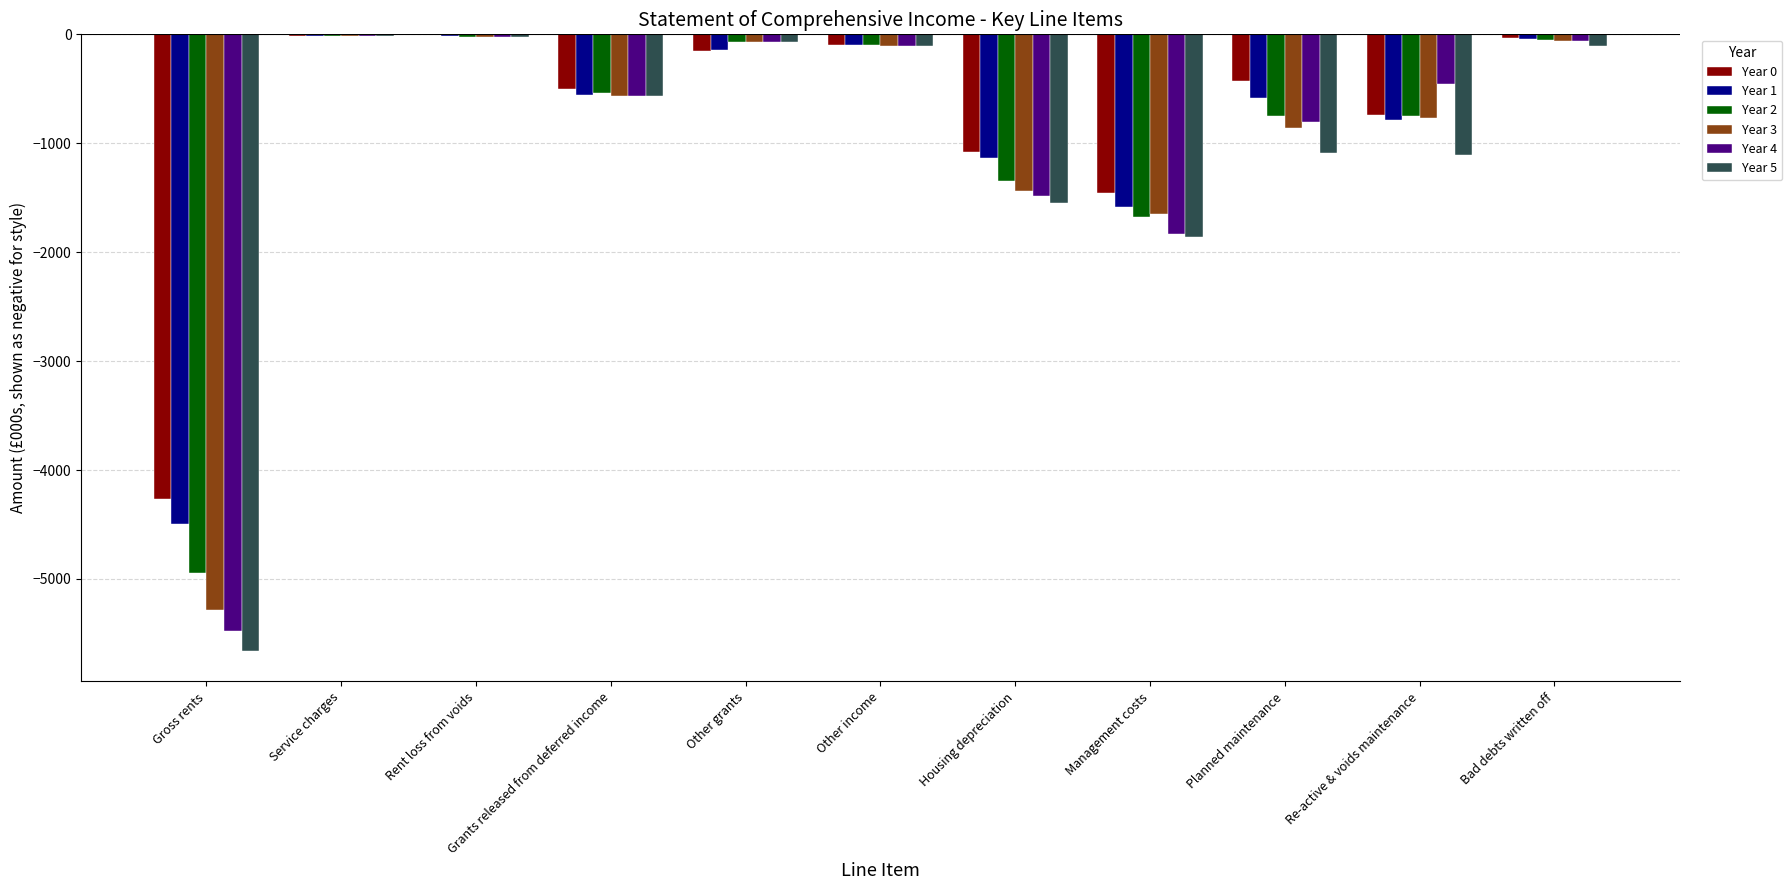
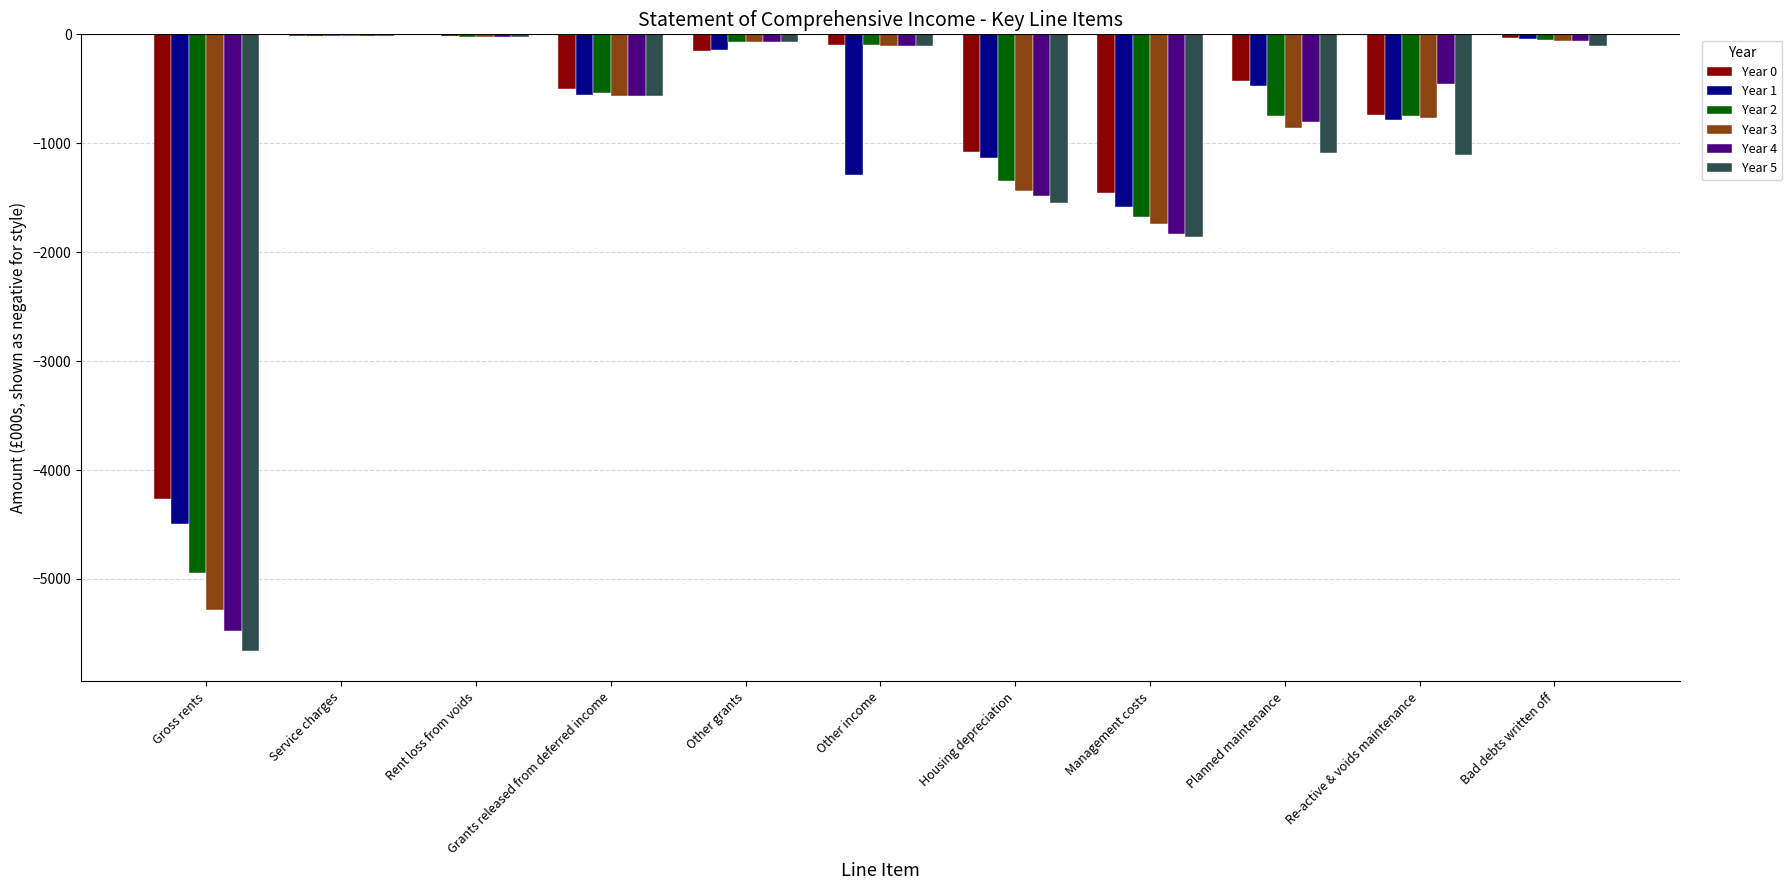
  {
    "Year 0": {
      "Gross rents": -4260,
      "Grants released from deferred income": -510,
      "Other grants": -150,
      "Other income": -100,
      "Housing depreciation": -1080,
      "Management costs": -1460,
      "Planned maintenance": -430,
      "Re-active & voids maintenance": -740,
      "Bad debts written off": -30
    },
    "Year 1": {
      "Gross rents": -4500,
      "Grants released from deferred income": -550,
      "Other grants": -140,
-     "Other income": -100,
+     "Other income": -1290,
      "Housing depreciation": -1140,
      "Management costs": -1590,
-     "Planned maintenance": -590,
+     "Planned maintenance": -480,
      "Re-active & voids maintenance": -790,
      "Bad debts written off": -50
    },
    "Year 2": {
      "Gross rents": -4950,
      "Grants released from deferred income": -540,
      "Other grants": -70,
      "Other income": -100,
      "Housing depreciation": -1350,
      "Management costs": -1680,
      "Planned maintenance": -750,
      "Re-active & voids maintenance": -750,
      "Bad debts written off": -50
    },
    "Year 3": {
      "Gross rents": -5280,
      "Rent loss from voids": -20,
      "Grants released from deferred income": -560,
      "Other grants": -70,
      "Other income": -100,
      "Housing depreciation": -1440,
-     "Management costs": -1650,
+     "Management costs": -1740,
      "Planned maintenance": -860,
      "Re-active & voids maintenance": -770,
      "Bad debts written off": -60
    },
    "Year 4": {
      "Gross rents": -5480,
      "Rent loss from voids": -20,
      "Grants released from deferred income": -560,
      "Other grants": -70,
      "Other income": -110,
      "Housing depreciation": -1490,
      "Management costs": -1830,
      "Planned maintenance": -810,
      "Re-active & voids maintenance": -460,
      "Bad debts written off": -60
    },
    "Year 5": {
      "Gross rents": -5660,
      "Rent loss from voids": -20,
      "Grants released from deferred income": -560,
      "Other grants": -70,
      "Other income": -110,
      "Housing depreciation": -1550,
      "Management costs": -1860,
      "Planned maintenance": -1090,
      "Re-active & voids maintenance": -1110,
      "Bad debts written off": -110
    }
  }
